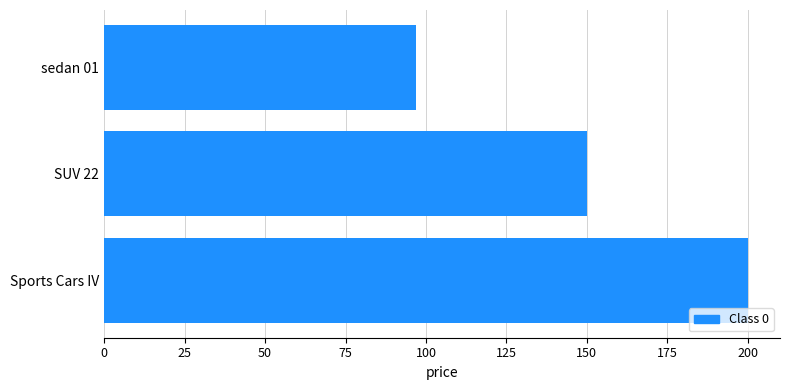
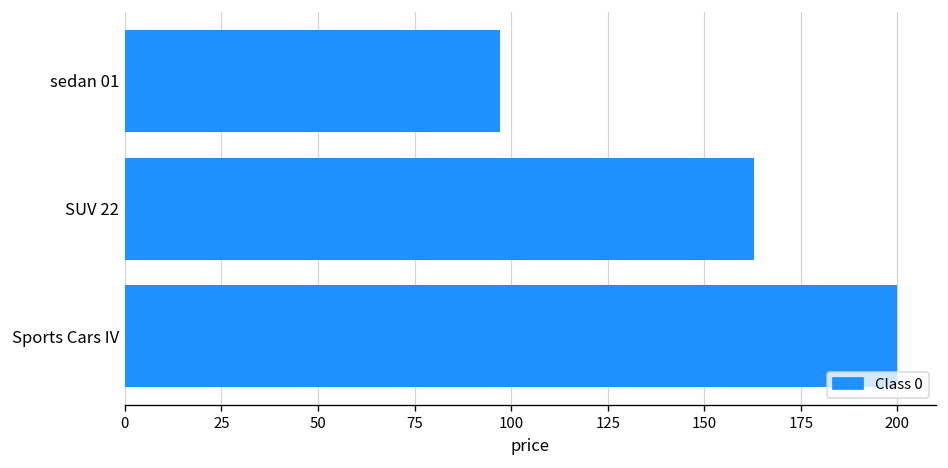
  {
    "sedan 01": 97,
-   "SUV 22": 150,
+   "SUV 22": 163,
    "Sports Cars IV": 200
  }
